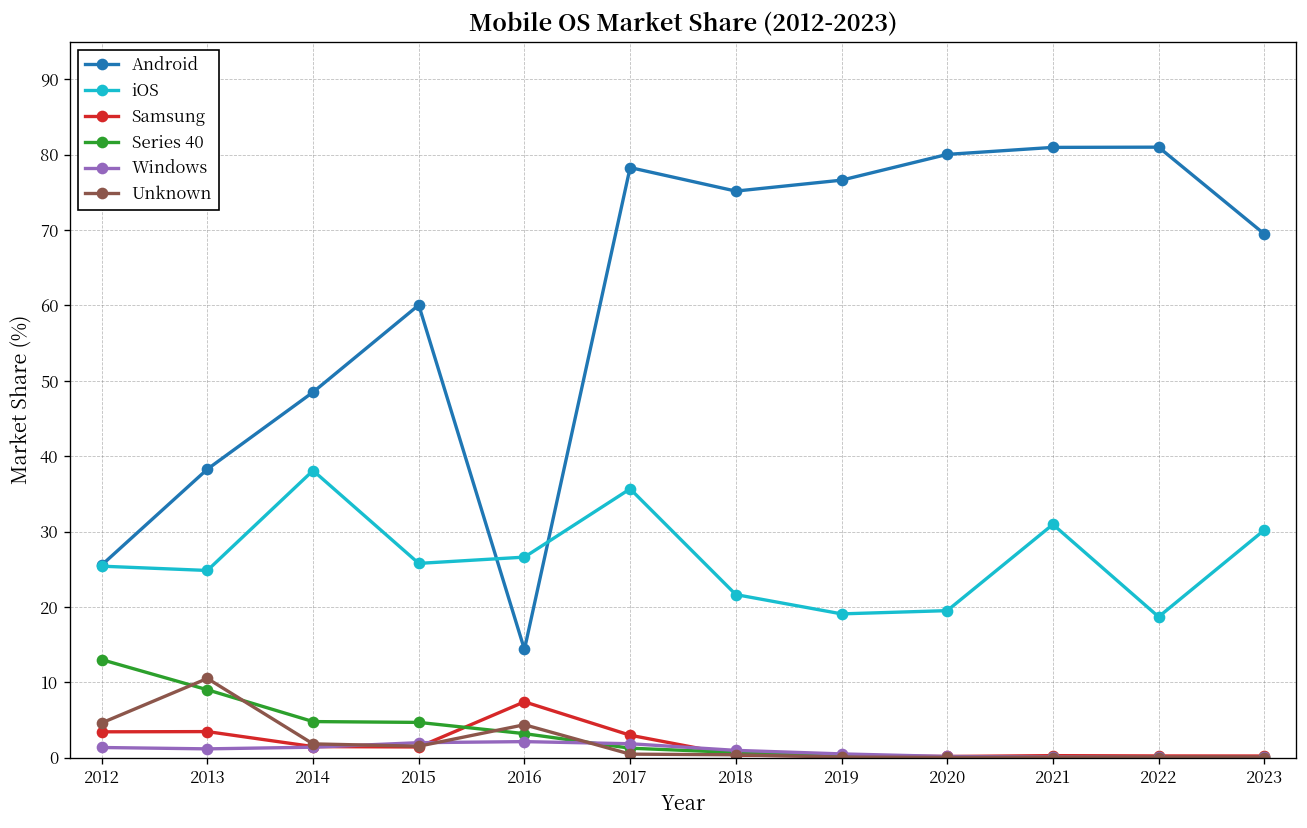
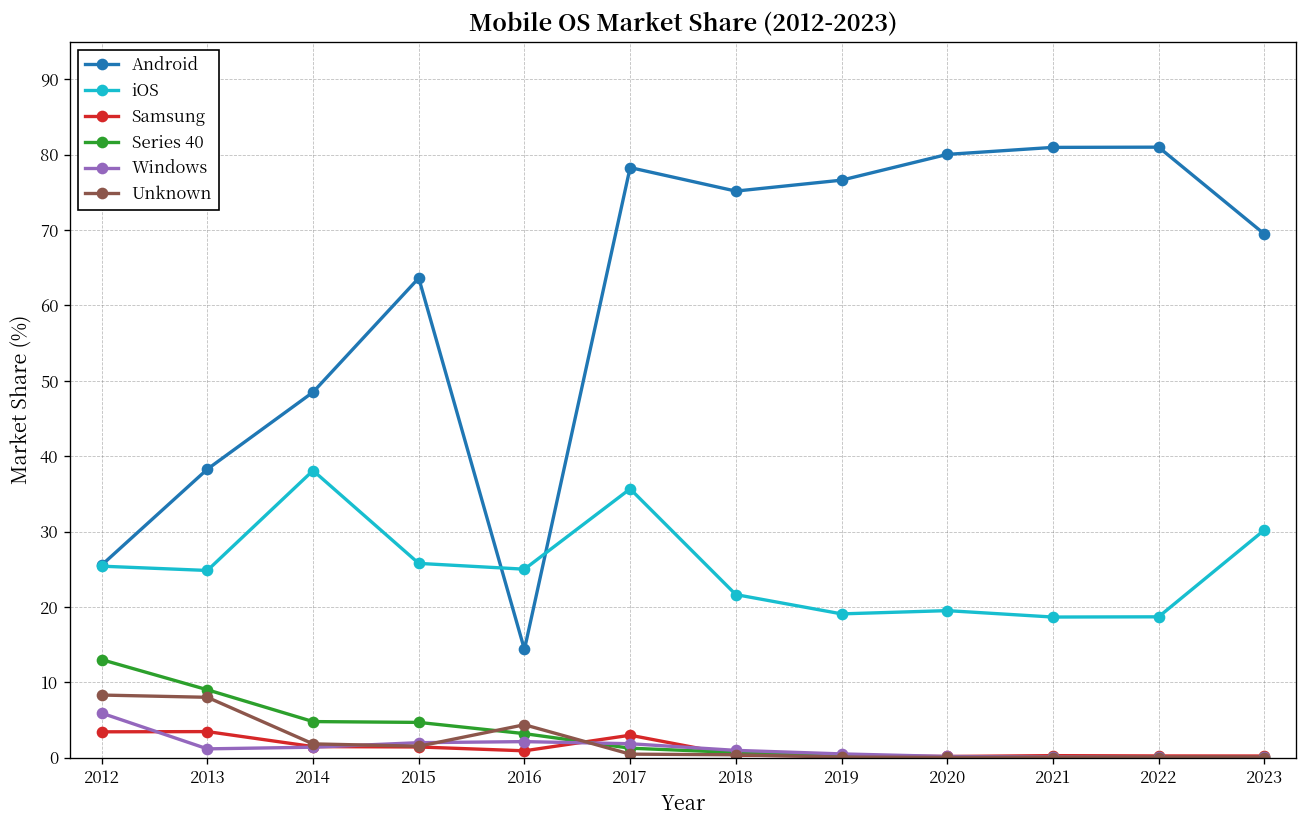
  {
    "Android": {
      "2013": 38,
      "2014": 48,
-     "2015": 60,
+     "2015": 64,
      "2016": 14,
      "2017": 78,
      "2018": 75,
      "2019": 77,
      "2020": 80,
      "2021": 81,
      "2022": 81,
      "2023": 69
    },
    "iOS": {
      "2013": 25,
      "2014": 38,
      "2015": 26,
-     "2016": 27,
+     "2016": 25,
      "2017": 36,
      "2018": 22,
      "2019": 19,
      "2020": 20,
-     "2021": 31,
+     "2021": 19,
      "2022": 19,
      "2023": 30
    },
    "Samsung": {
      "2012": 3,
      "2013": 3,
-     "2016": 7,
+     "2016": 1,
      "2017": 3
    },
    "Series 40": {
      "2012": 13,
      "2013": 9,
      "2014": 5,
      "2015": 5,
      "2016": 3,
      "2017": 1
    },
    "Windows": {
-     "2012": 1,
+     "2012": 6,
      "2013": 1,
      "2015": 2,
      "2016": 2,
      "2017": 2
    },
    "Unknown": {
-     "2012": 5,
-     "2013": 11,
+     "2012": 8,
+     "2013": 8,
      "2016": 4,
      "2017": 0
    }
  }
